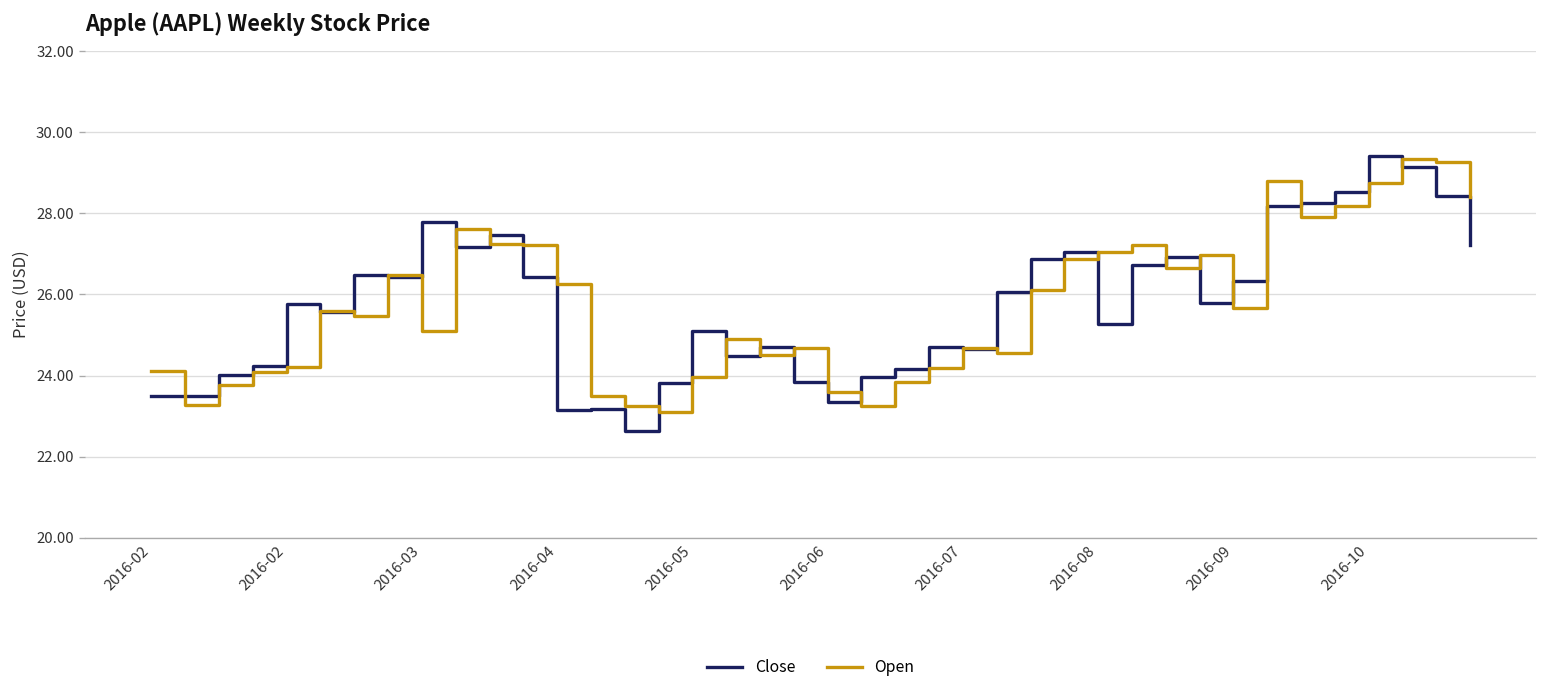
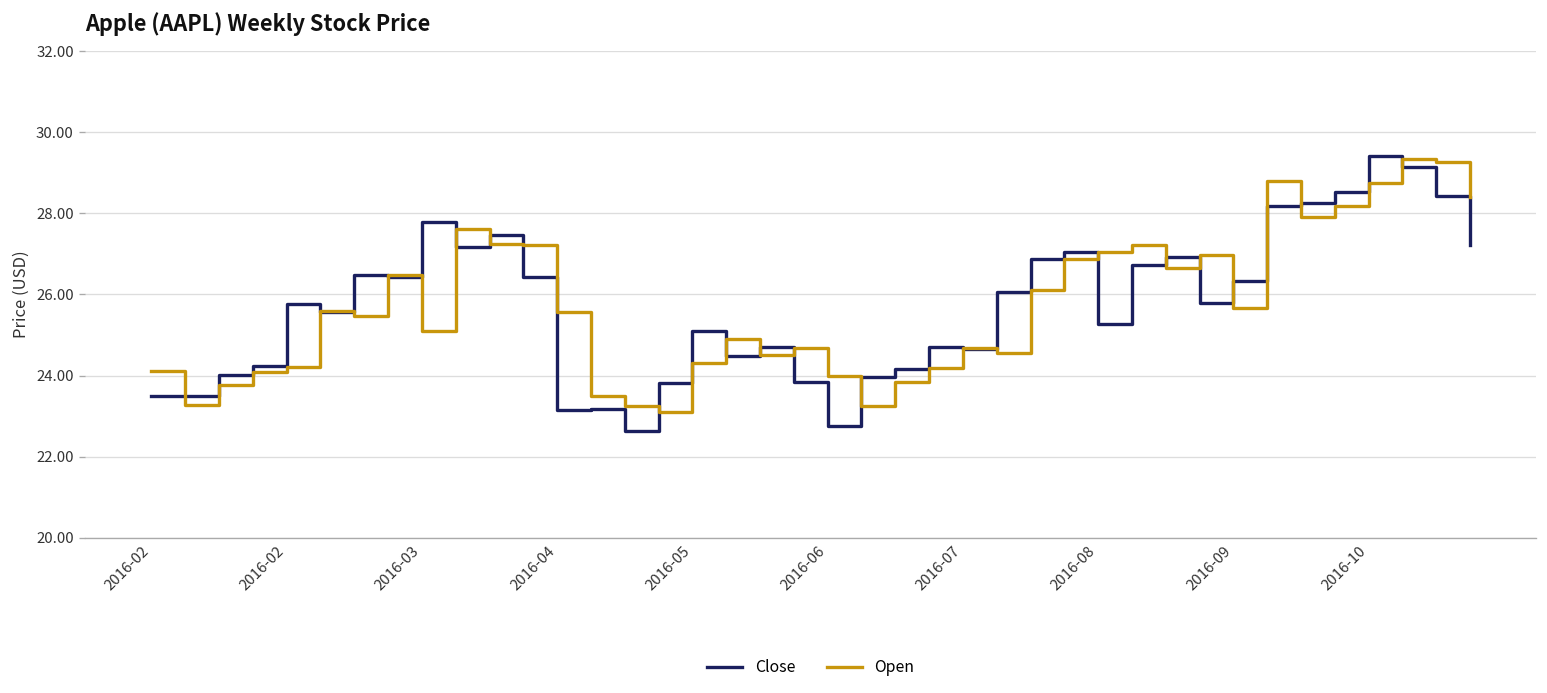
  {
    "Close": {
      "2016-03": 27.8,
      "2016-04": 23.2,
      "2016-05": 25.1,
-     "2016-06": 23.4,
+     "2016-06": 22.8,
      "2016-08": 25.3,
      "2016-09": 26.3,
      "2016-10": 29.4
    },
    "Open": {
      "2016-03": 25.1,
-     "2016-04": 26.3,
-     "2016-05": 24.0,
-     "2016-06": 23.6,
+     "2016-04": 25.6,
+     "2016-05": 24.3,
+     "2016-06": 24.0,
      "2016-08": 27.0,
      "2016-09": 25.7,
      "2016-10": 28.8
    }
  }
